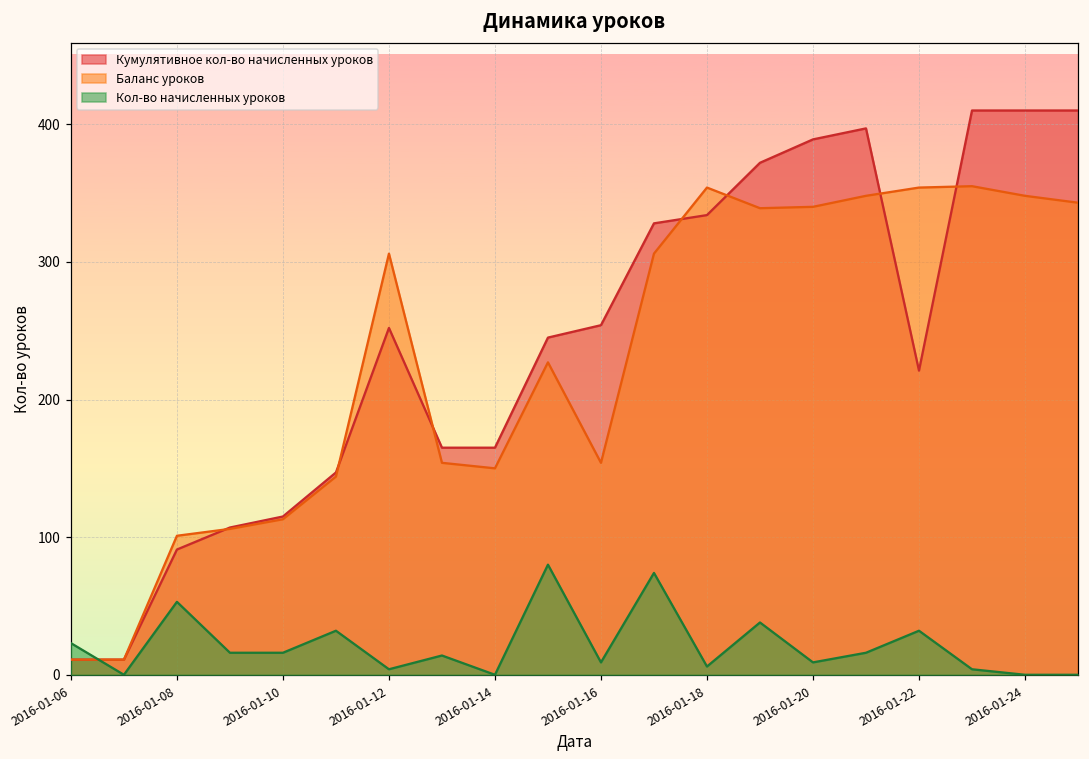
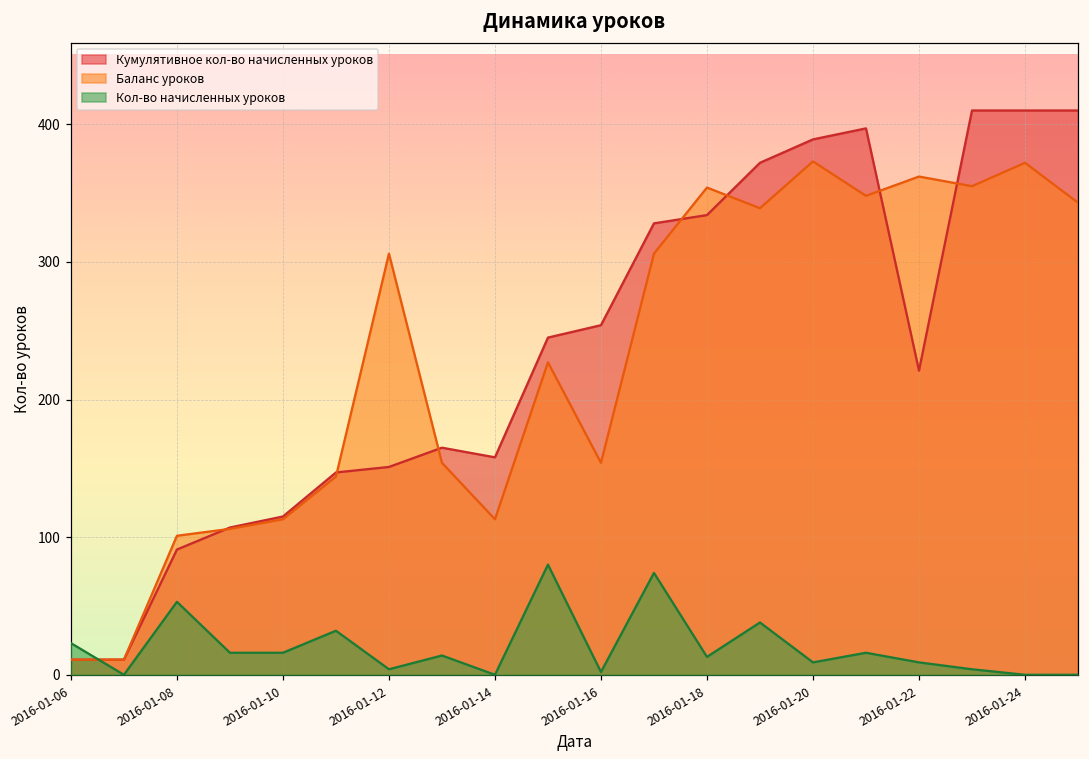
  {
    "Кумулятивное кол-во начисленных уроков": {
      "2016-01-08": 91,
      "2016-01-10": 115,
-     "2016-01-12": 252,
-     "2016-01-14": 165,
+     "2016-01-12": 151,
+     "2016-01-14": 158,
      "2016-01-16": 254,
      "2016-01-18": 334,
      "2016-01-20": 389,
      "2016-01-22": 221,
      "2016-01-24": 410
    },
    "Баланс уроков": {
      "2016-01-08": 101,
      "2016-01-10": 113,
      "2016-01-12": 306,
-     "2016-01-14": 150,
+     "2016-01-14": 113,
      "2016-01-16": 154,
      "2016-01-18": 354,
-     "2016-01-20": 340,
-     "2016-01-22": 354,
-     "2016-01-24": 348
+     "2016-01-20": 373,
+     "2016-01-22": 362,
+     "2016-01-24": 372
    },
    "Кол-во начисленных уроков": {
      "2016-01-06": 23,
      "2016-01-08": 53,
      "2016-01-10": 16,
      "2016-01-12": 4,
      "2016-01-14": 0,
-     "2016-01-16": 9,
-     "2016-01-18": 6,
+     "2016-01-16": 2,
+     "2016-01-18": 13,
      "2016-01-20": 9,
-     "2016-01-22": 32,
+     "2016-01-22": 9,
      "2016-01-24": 0
    }
  }
